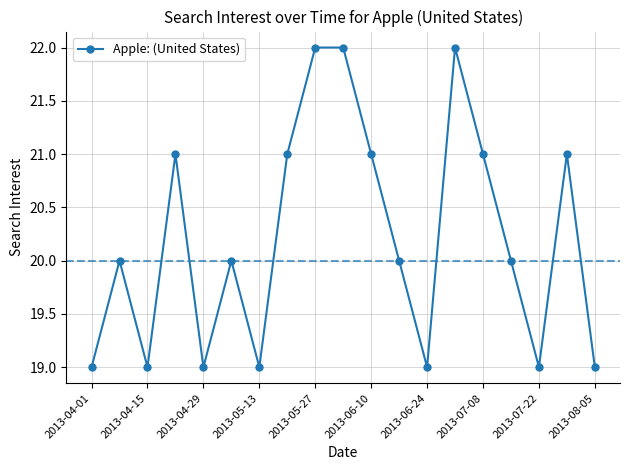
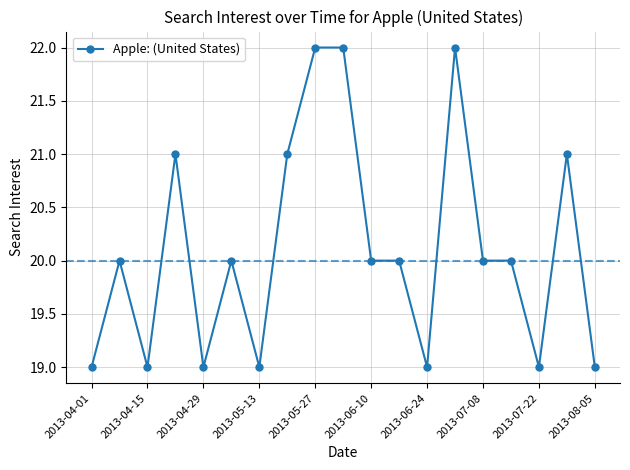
  {
    "2013-04-01": 19,
    "2013-04-15": 19,
    "2013-04-29": 19,
    "2013-05-13": 19,
    "2013-05-27": 22,
-   "2013-06-10": 21,
+   "2013-06-10": 20,
    "2013-06-24": 19,
-   "2013-07-08": 21,
+   "2013-07-08": 20,
    "2013-07-22": 19,
    "2013-08-05": 19
  }
